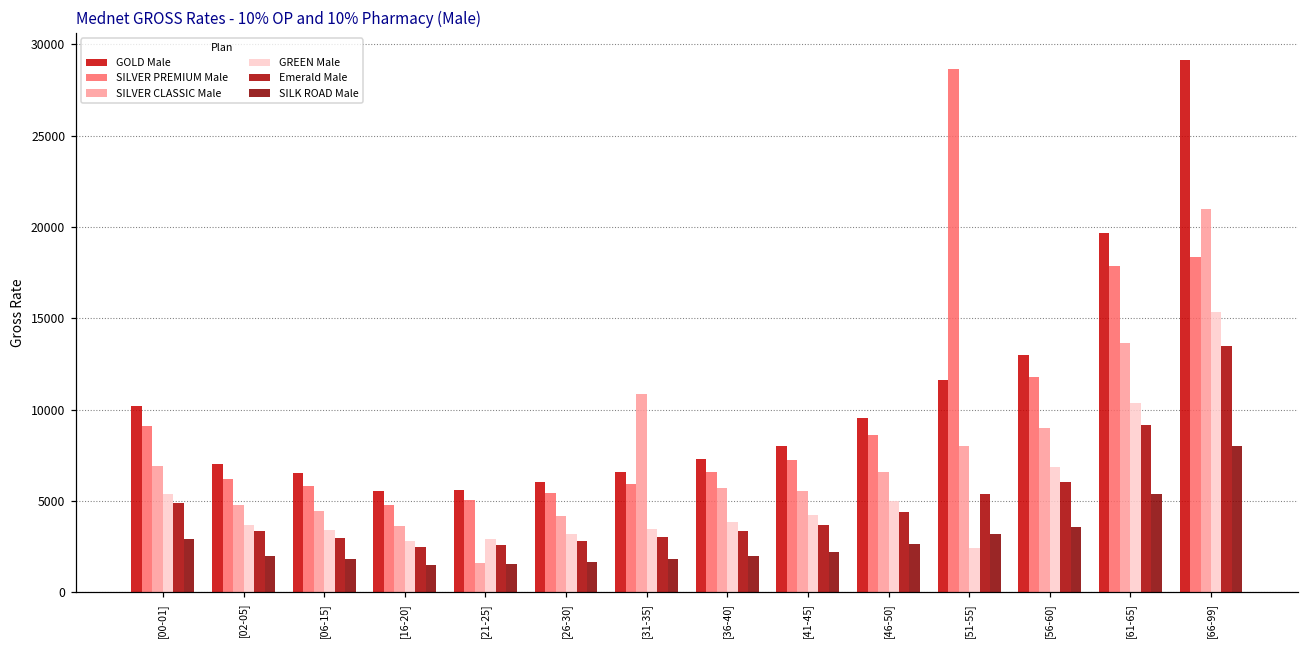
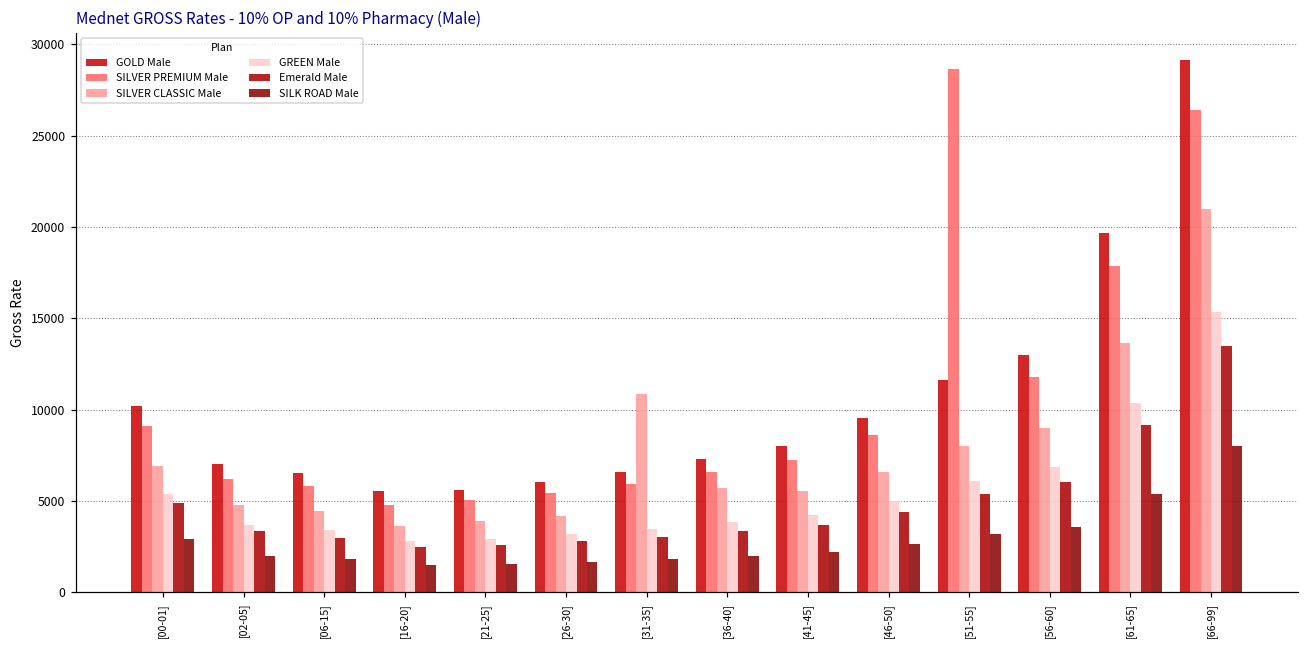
  {
    "SILVER PREMIUM Male": {
      "[00-01]": 9100,
      "[02-05]": 6200,
      "[06-15]": 5800,
      "[16-20]": 4800,
      "[21-25]": 5000,
      "[26-30]": 5500,
      "[31-35]": 5900,
      "[36-40]": 6600,
      "[41-45]": 7200,
      "[46-50]": 8600,
      "[51-55]": 28700,
      "[56-60]": 11800,
      "[61-65]": 17900,
-     "[66-99]": 18400
+     "[66-99]": 26400
    },
    "SILVER CLASSIC Male": {
      "[00-01]": 6900,
      "[02-05]": 4800,
      "[06-15]": 4400,
      "[16-20]": 3600,
-     "[21-25]": 1600,
+     "[21-25]": 3900,
      "[26-30]": 4200,
      "[31-35]": 10800,
      "[36-40]": 5700,
      "[41-45]": 5600,
      "[46-50]": 6600,
      "[51-55]": 8000,
      "[56-60]": 9000,
      "[61-65]": 13600,
      "[66-99]": 21000
    },
    "GREEN Male": {
      "[00-01]": 5400,
      "[02-05]": 3700,
      "[06-15]": 3400,
      "[16-20]": 2800,
      "[21-25]": 2900,
      "[26-30]": 3200,
      "[31-35]": 3400,
      "[36-40]": 3800,
      "[41-45]": 4200,
      "[46-50]": 5000,
-     "[51-55]": 2400,
+     "[51-55]": 6100,
      "[56-60]": 6900,
      "[61-65]": 10400,
      "[66-99]": 15400
    }
  }
